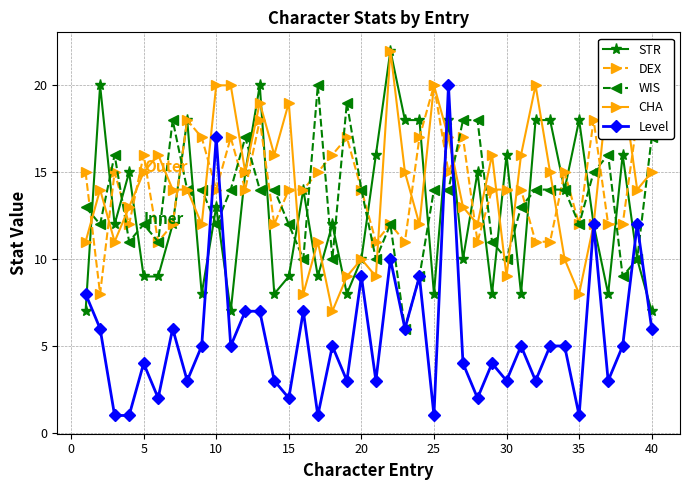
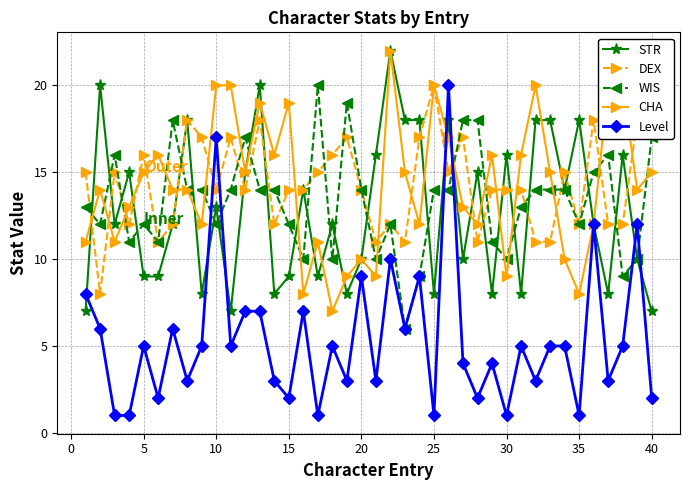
  {
    "Level": {
-     "5": 4,
+     "5": 5,
      "10": 17,
      "15": 2,
      "20": 9,
      "25": 1,
-     "30": 3,
+     "30": 1,
      "35": 1,
-     "40": 6
+     "40": 2
    }
  }
